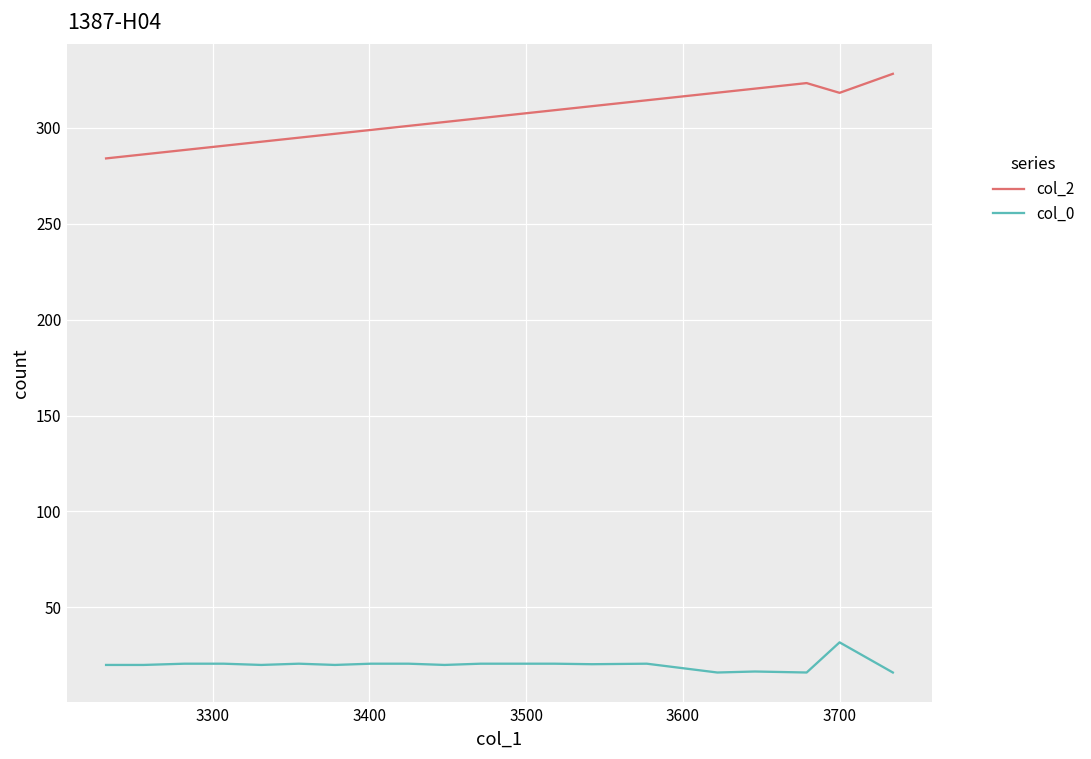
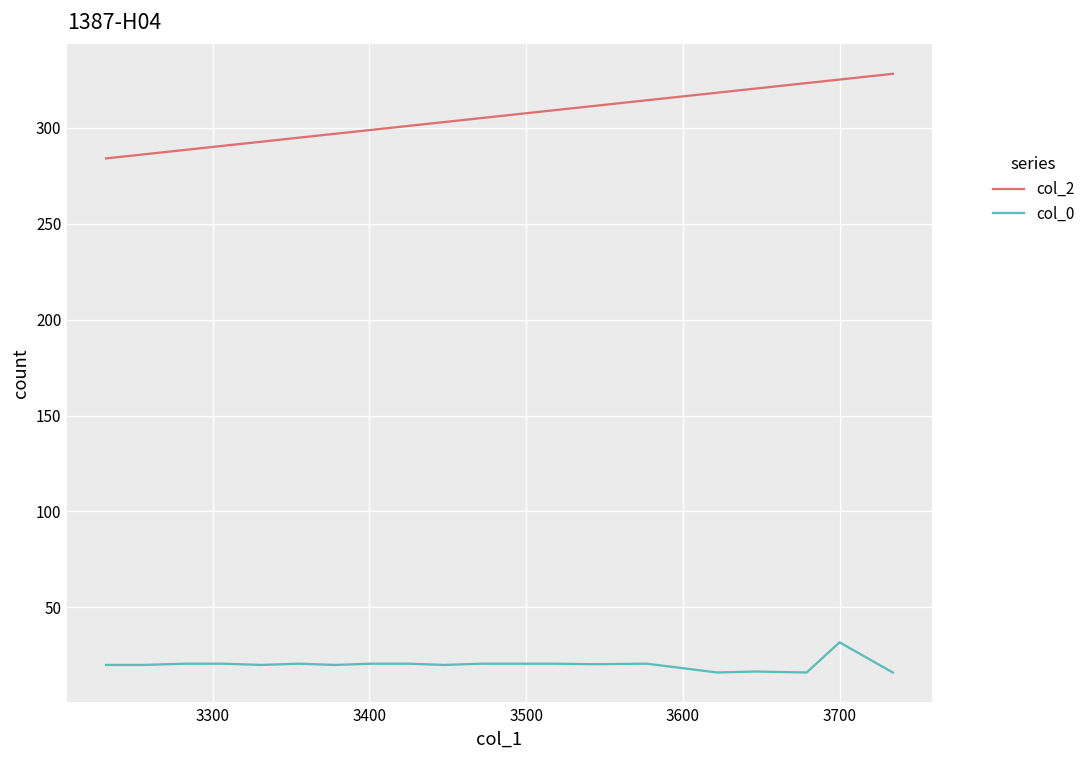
  {
    "col_2": {
-     "3700": 318
+     "3700": 325
    },
    "col_0": {
      "3700": 32
    }
  }
